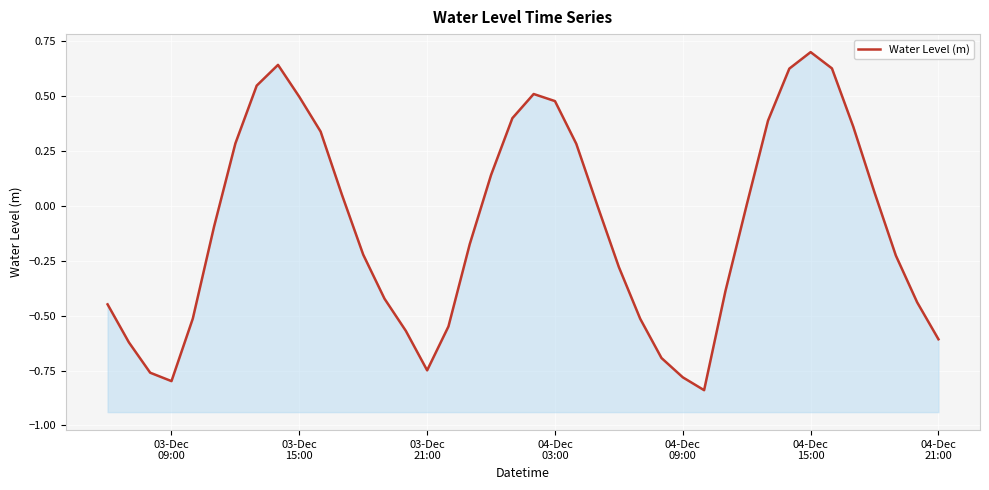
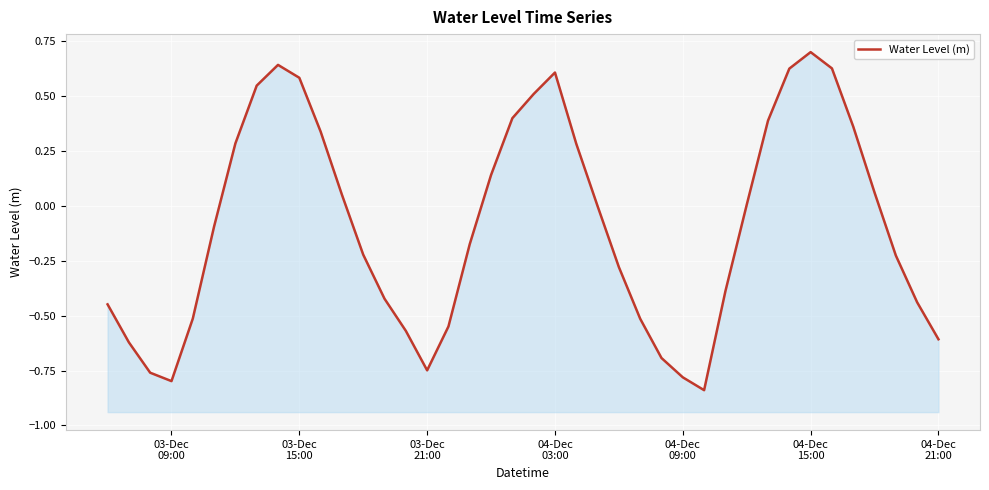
  {
    "03-Dec 09:00": -0.80,
-   "03-Dec 15:00": 0.50,
+   "03-Dec 15:00": 0.58,
    "03-Dec 21:00": -0.75,
-   "04-Dec 03:00": 0.48,
+   "04-Dec 03:00": 0.61,
    "04-Dec 09:00": -0.78,
    "04-Dec 15:00": 0.70,
    "04-Dec 21:00": -0.61
  }
